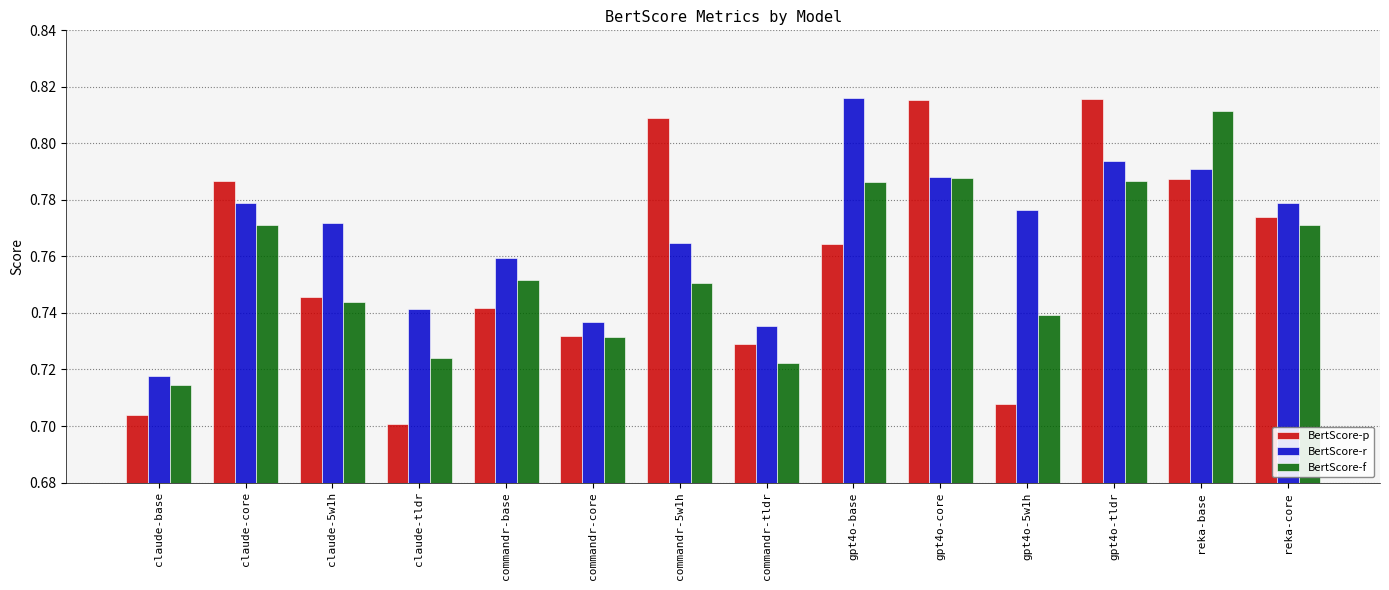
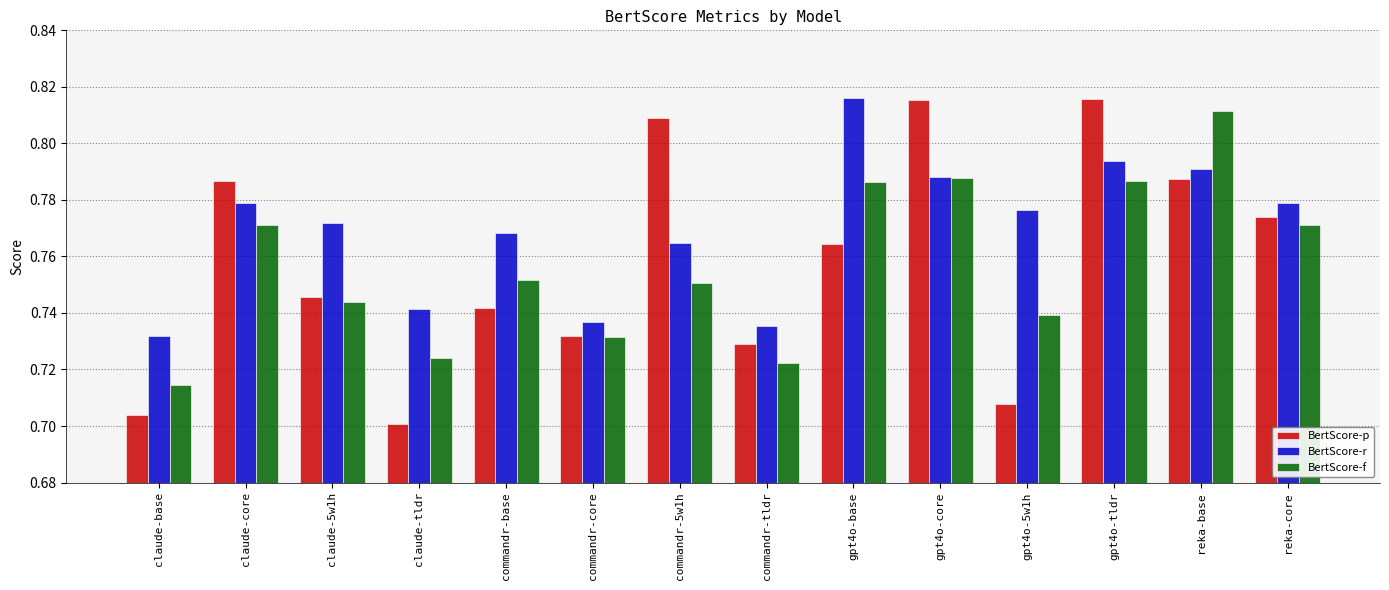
  {
    "BertScore-p": {
      "claude-base": 0.704,
      "claude-core": 0.787,
      "claude-5w1h": 0.746,
      "claude-tldr": 0.701,
      "commandr-base": 0.742,
      "commandr-core": 0.732,
      "commandr-5w1h": 0.809,
      "commandr-tldr": 0.729,
      "gpt4o-base": 0.764,
      "gpt4o-core": 0.815,
      "gpt4o-5w1h": 0.708,
      "gpt4o-tldr": 0.816,
      "reka-base": 0.788,
      "reka-core": 0.774
    },
    "BertScore-r": {
-     "claude-base": 0.718,
+     "claude-base": 0.732,
      "claude-core": 0.779,
      "claude-5w1h": 0.772,
      "claude-tldr": 0.741,
-     "commandr-base": 0.759,
+     "commandr-base": 0.768,
      "commandr-core": 0.737,
      "commandr-5w1h": 0.765,
      "commandr-tldr": 0.736,
      "gpt4o-base": 0.816,
      "gpt4o-core": 0.788,
      "gpt4o-5w1h": 0.777,
      "gpt4o-tldr": 0.794,
      "reka-base": 0.791,
      "reka-core": 0.779
    },
    "BertScore-f": {
      "claude-base": 0.715,
      "claude-core": 0.771,
      "claude-5w1h": 0.744,
      "claude-tldr": 0.724,
      "commandr-base": 0.752,
      "commandr-core": 0.731,
      "commandr-5w1h": 0.751,
      "commandr-tldr": 0.722,
      "gpt4o-base": 0.786,
      "gpt4o-core": 0.788,
      "gpt4o-5w1h": 0.739,
      "gpt4o-tldr": 0.787,
      "reka-base": 0.812,
      "reka-core": 0.771
    }
  }
